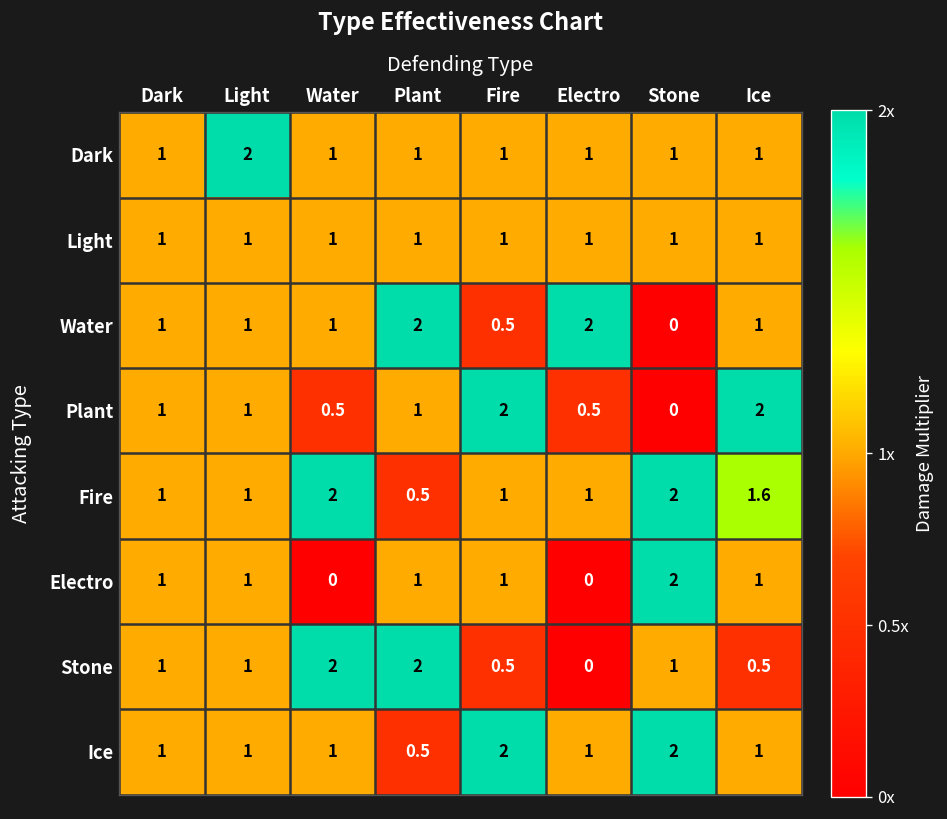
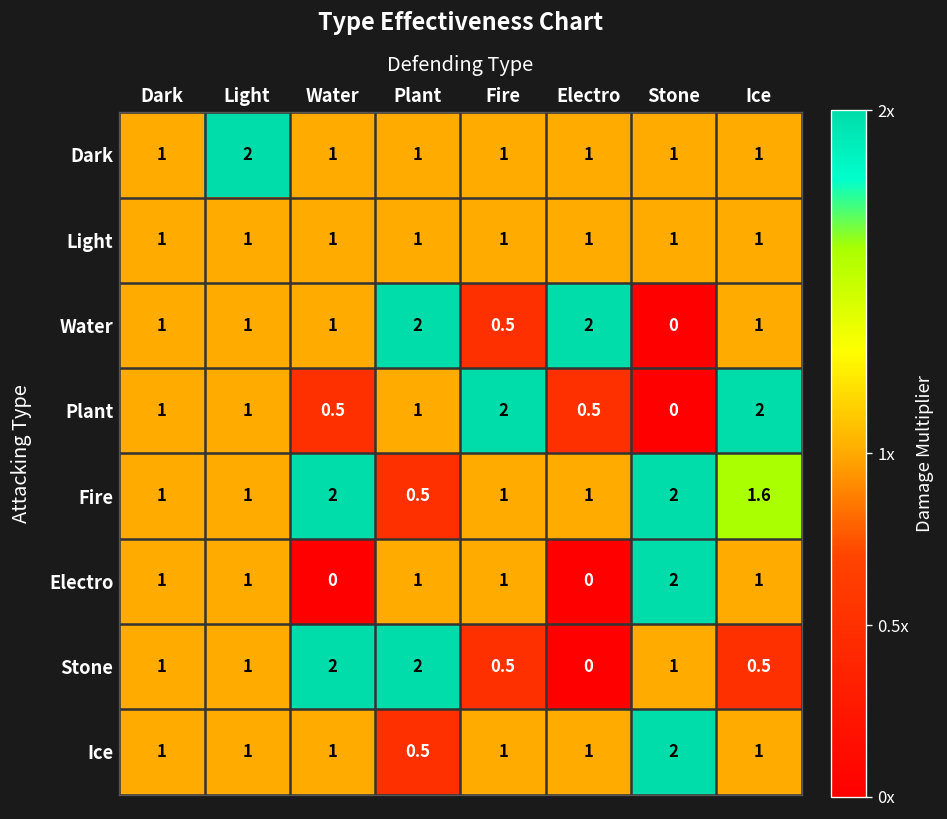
  {
    "Dark": {
      "Dark": 1,
      "Light": 2,
      "Water": 1,
      "Plant": 1,
      "Fire": 1,
      "Electro": 1,
      "Stone": 1,
      "Ice": 1
    },
    "Light": {
      "Dark": 1,
      "Light": 1,
      "Water": 1,
      "Plant": 1,
      "Fire": 1,
      "Electro": 1,
      "Stone": 1,
      "Ice": 1
    },
    "Water": {
      "Dark": 1,
      "Light": 1,
      "Water": 1,
      "Plant": 2,
      "Fire": 0.5,
      "Electro": 2,
      "Stone": 0,
      "Ice": 1
    },
    "Plant": {
      "Dark": 1,
      "Light": 1,
      "Water": 0.5,
      "Plant": 1,
      "Fire": 2,
      "Electro": 0.5,
      "Stone": 0,
      "Ice": 2
    },
    "Fire": {
      "Dark": 1,
      "Light": 1,
      "Water": 2,
      "Plant": 0.5,
      "Fire": 1,
      "Electro": 1,
      "Stone": 2,
      "Ice": 1.6
    },
    "Electro": {
      "Dark": 1,
      "Light": 1,
      "Water": 0,
      "Plant": 1,
      "Fire": 1,
      "Electro": 0,
      "Stone": 2,
      "Ice": 1
    },
    "Stone": {
      "Dark": 1,
      "Light": 1,
      "Water": 2,
      "Plant": 2,
      "Fire": 0.5,
      "Electro": 0,
      "Stone": 1,
      "Ice": 0.5
    },
    "Ice": {
      "Dark": 1,
      "Light": 1,
      "Water": 1,
      "Plant": 0.5,
-     "Fire": 2,
+     "Fire": 1,
      "Electro": 1,
      "Stone": 2,
      "Ice": 1
    }
  }
